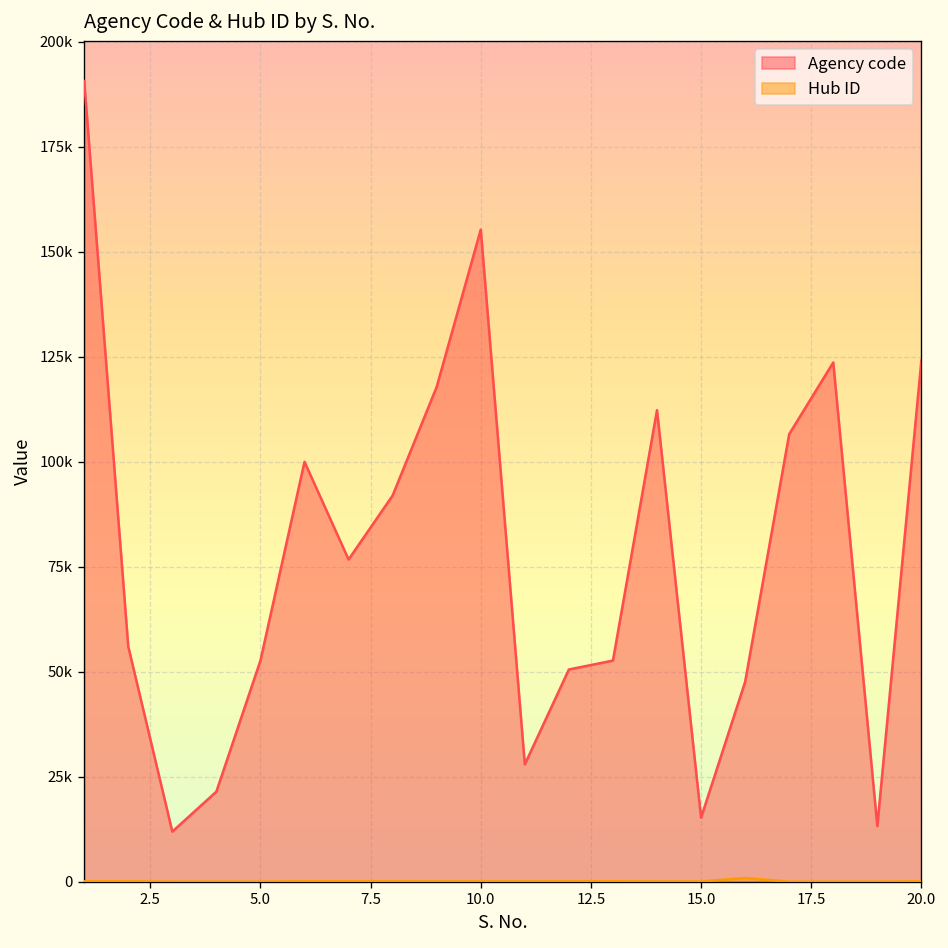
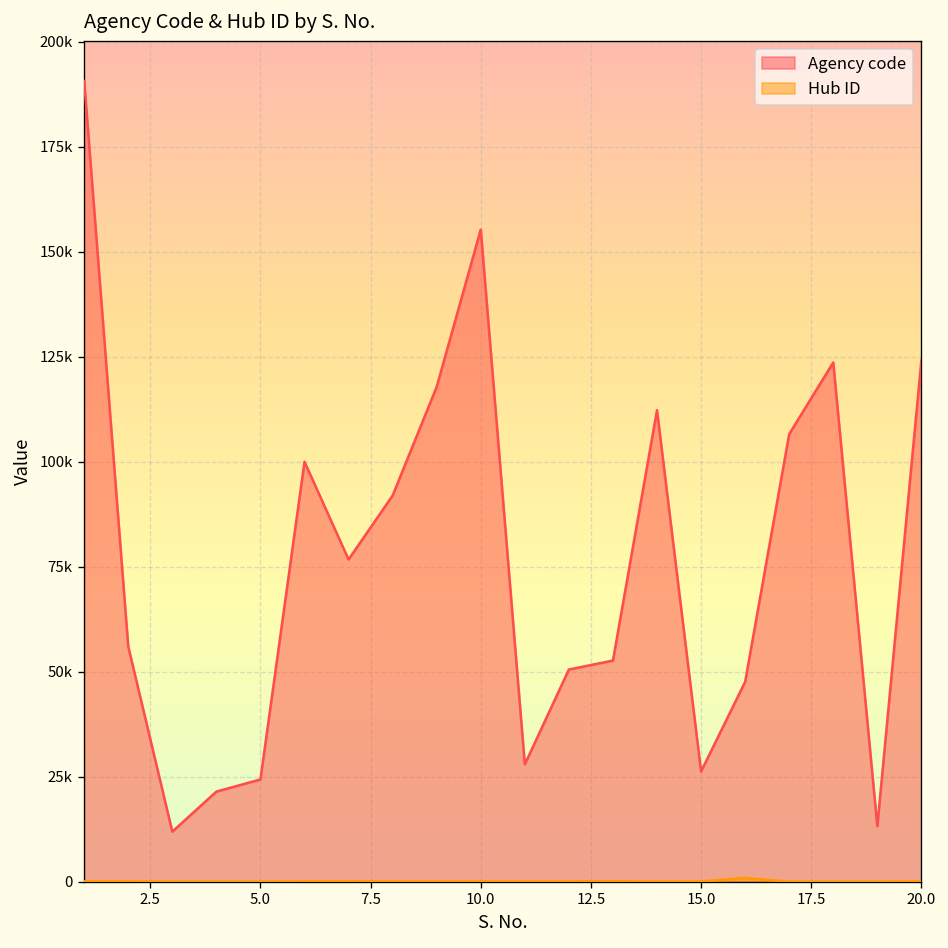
  {
    "Agency code": {
-     "5.0": 53000,
+     "5.0": 24000,
      "10.0": 155000,
-     "15.0": 15000,
+     "15.0": 26000,
      "20.0": 124000
    },
    "Hub ID": {
      "5.0": 0,
      "10.0": 0,
      "15.0": 0,
      "20.0": 0
    }
  }
